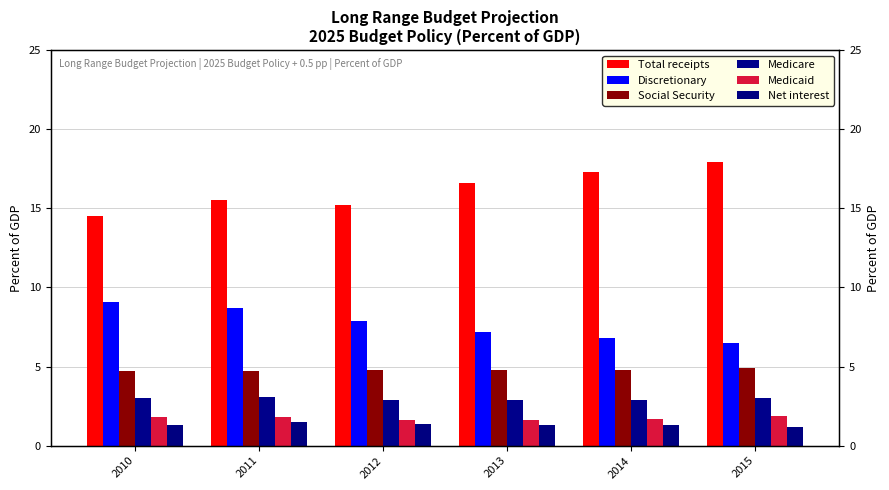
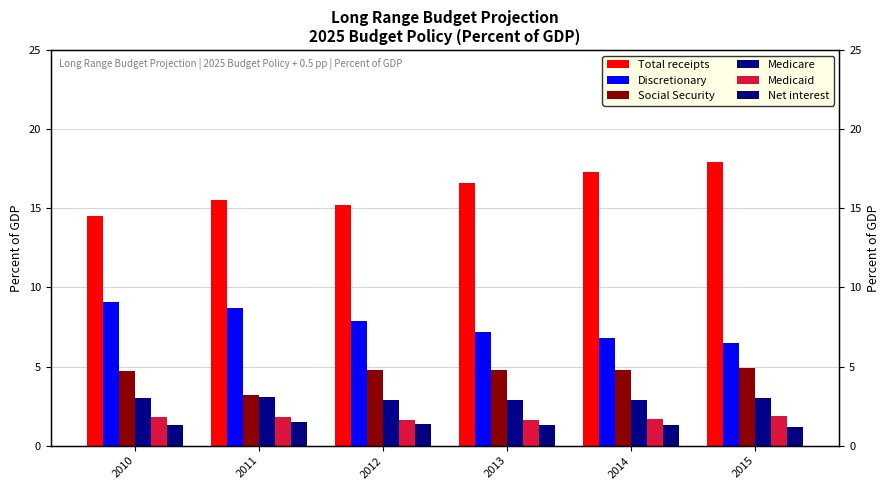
  {
    "Total receipts": {
      "2010": 14.5,
      "2011": 15.5,
      "2012": 15.2,
      "2013": 16.6,
      "2014": 17.3,
      "2015": 17.9
    },
    "Discretionary": {
      "2010": 9.1,
      "2011": 8.7,
      "2012": 7.9,
      "2013": 7.2,
      "2014": 6.8,
      "2015": 6.5
    },
    "Social Security": {
      "2010": 4.7,
-     "2011": 4.7,
+     "2011": 3.2,
      "2012": 4.8,
      "2013": 4.8,
      "2014": 4.8,
      "2015": 4.9
    },
    "Medicaid": {
      "2010": 1.8,
      "2011": 1.8,
      "2012": 1.6,
      "2013": 1.6,
      "2014": 1.7,
      "2015": 1.9
    }
  }
